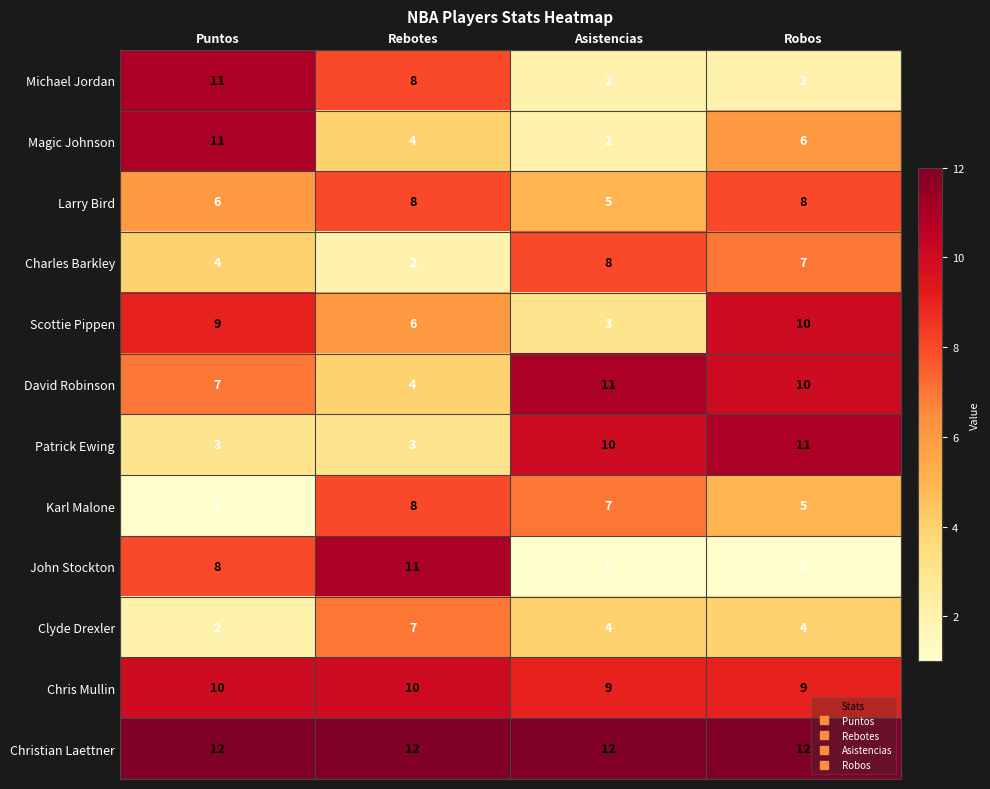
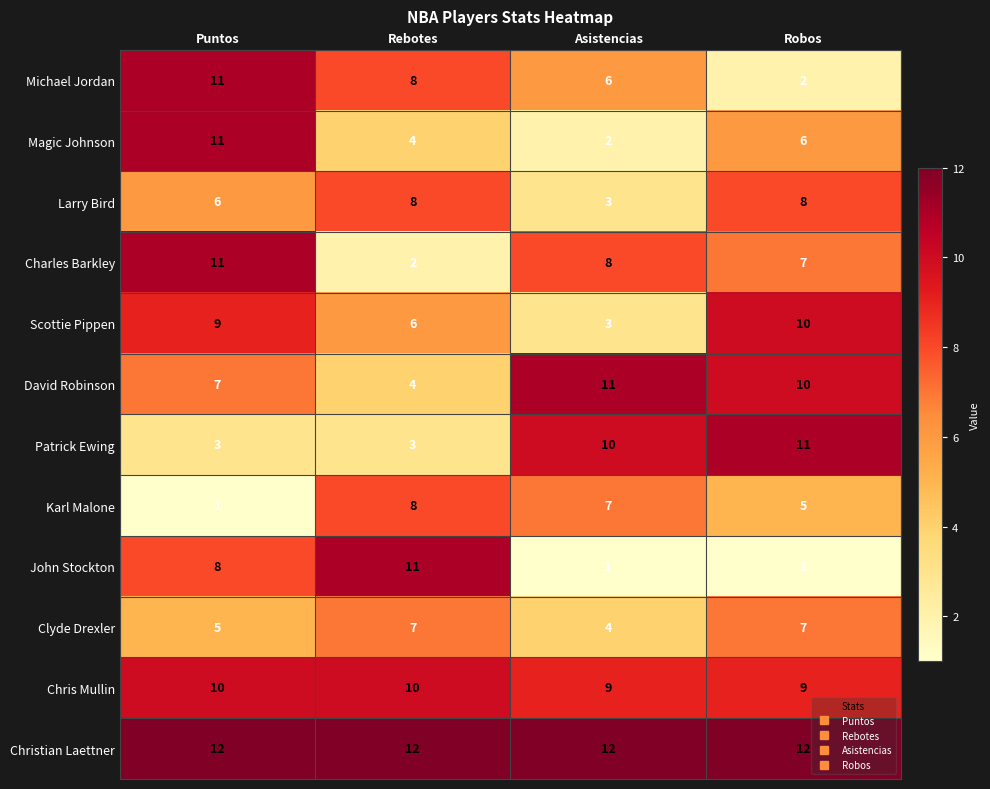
  {
    "Michael Jordan": {
      "Puntos": 11,
      "Rebotes": 8,
-     "Asistencias": 2,
+     "Asistencias": 6,
      "Robos": 2
    },
    "Magic Johnson": {
      "Puntos": 11,
      "Rebotes": 4,
      "Asistencias": 2,
      "Robos": 6
    },
    "Larry Bird": {
      "Puntos": 6,
      "Rebotes": 8,
-     "Asistencias": 5,
+     "Asistencias": 3,
      "Robos": 8
    },
    "Charles Barkley": {
-     "Puntos": 4,
+     "Puntos": 11,
      "Rebotes": 2,
      "Asistencias": 8,
      "Robos": 7
    },
    "Scottie Pippen": {
      "Puntos": 9,
      "Rebotes": 6,
      "Asistencias": 3,
      "Robos": 10
    },
    "David Robinson": {
      "Puntos": 7,
      "Rebotes": 4,
      "Asistencias": 11,
      "Robos": 10
    },
    "Patrick Ewing": {
      "Puntos": 3,
      "Rebotes": 3,
      "Asistencias": 10,
      "Robos": 11
    },
    "Karl Malone": {
      "Puntos": 1,
      "Rebotes": 8,
      "Asistencias": 7,
      "Robos": 5
    },
    "John Stockton": {
      "Puntos": 8,
      "Rebotes": 11,
      "Asistencias": 1,
      "Robos": 1
    },
    "Clyde Drexler": {
-     "Puntos": 2,
+     "Puntos": 5,
      "Rebotes": 7,
      "Asistencias": 4,
-     "Robos": 4
+     "Robos": 7
    },
    "Chris Mullin": {
      "Puntos": 10,
      "Rebotes": 10,
      "Asistencias": 9,
      "Robos": 9
    },
    "Christian Laettner": {
      "Puntos": 12,
      "Rebotes": 12,
      "Asistencias": 12,
      "Robos": 12
    }
  }
